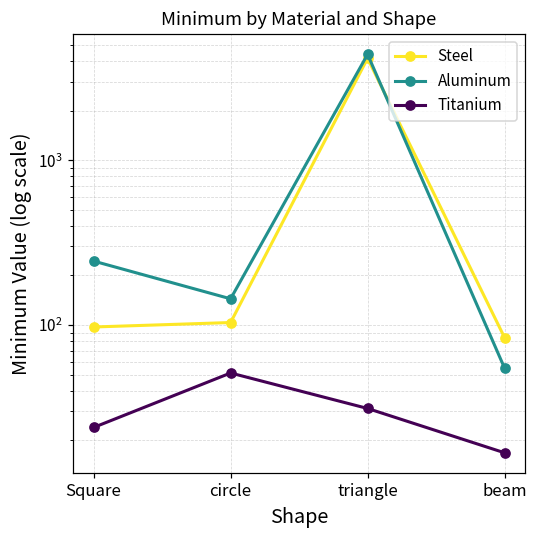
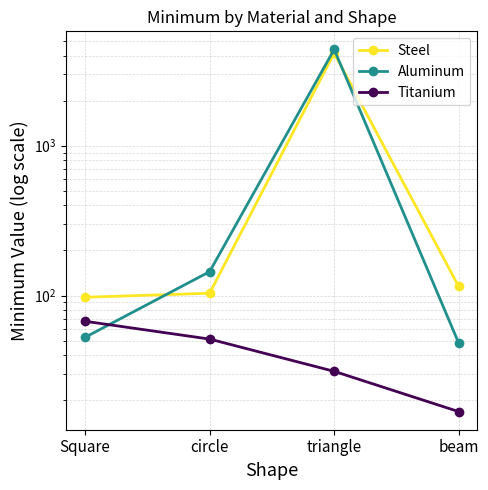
  {
    "Steel": {
      "Square": 100,
      "circle": 100,
      "triangle": 4200,
-     "beam": 80
+     "beam": 110
    },
    "Aluminum": {
-     "Square": 240,
+     "Square": 53,
      "circle": 140,
      "triangle": 4400,
-     "beam": 55
+     "beam": 48
    },
    "Titanium": {
-     "Square": 24,
+     "Square": 70,
      "circle": 51,
      "triangle": 31,
      "beam": 17
    }
  }
